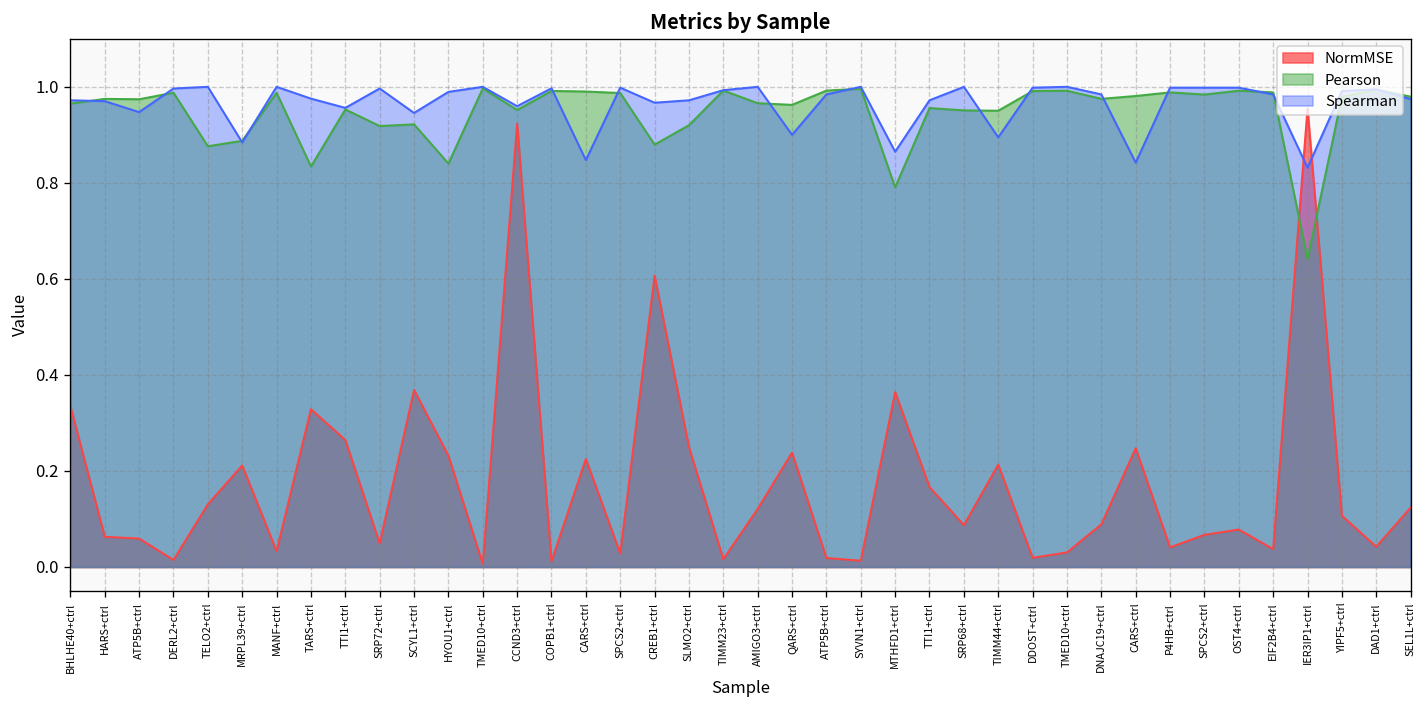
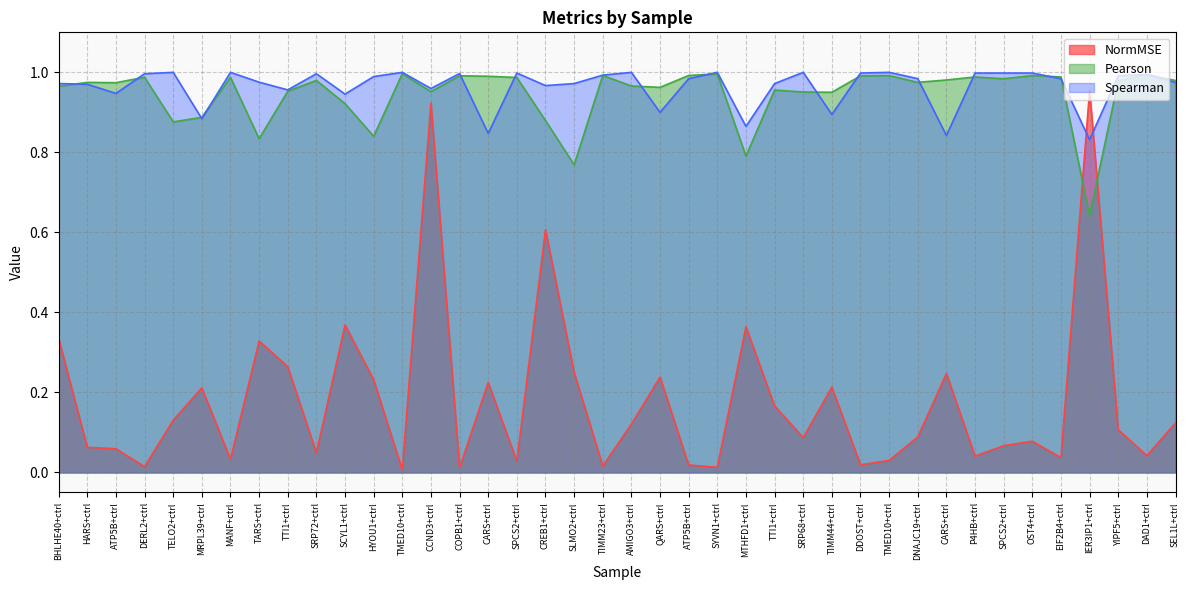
  {
    "NormMSE": {
      "BHLHE40+ctrl": 0.33,
      "HARS+ctrl": 0.06,
      "DERL2+ctrl": 0.01,
      "TELO2+ctrl": 0.13,
      "MRPL39+ctrl": 0.21,
      "MANF+ctrl": 0.03,
      "TARS+ctrl": 0.33,
      "SRP72+ctrl": 0.05,
      "SCYL1+ctrl": 0.37,
      "HYOU1+ctrl": 0.23,
      "CCND3+ctrl": 0.92,
      "COPB1+ctrl": 0.01,
      "CREB1+ctrl": 0.61,
      "SLMO2+ctrl": 0.25,
      "TIMM23+ctrl": 0.02,
      "AMIGO3+ctrl": 0.12,
      "QARS+ctrl": 0.24,
      "SYVN1+ctrl": 0.01,
      "MTHFD1+ctrl": 0.36,
      "SRP68+ctrl": 0.09,
      "TIMM44+ctrl": 0.21,
      "DDOST+ctrl": 0.02,
      "DNAJC19+ctrl": 0.09,
      "P4HB+ctrl": 0.04,
      "OST4+ctrl": 0.08,
      "EIF2B4+ctrl": 0.04,
      "YIPF5+ctrl": 0.11,
      "DAD1+ctrl": 0.04,
      "SEL1L+ctrl": 0.12
    },
    "Pearson": {
      "BHLHE40+ctrl": 0.97,
      "DERL2+ctrl": 0.99,
      "TELO2+ctrl": 0.88,
      "MANF+ctrl": 0.99,
      "TARS+ctrl": 0.83,
-     "SRP72+ctrl": 0.92,
+     "SRP72+ctrl": 0.98,
      "SCYL1+ctrl": 0.92,
      "HYOU1+ctrl": 0.84,
      "CCND3+ctrl": 0.95,
      "CREB1+ctrl": 0.88,
-     "SLMO2+ctrl": 0.92,
+     "SLMO2+ctrl": 0.77,
      "AMIGO3+ctrl": 0.97,
      "QARS+ctrl": 0.96,
      "MTHFD1+ctrl": 0.79,
      "SRP68+ctrl": 0.95,
      "TIMM44+ctrl": 0.95,
      "DDOST+ctrl": 0.99,
      "DNAJC19+ctrl": 0.98,
      "P4HB+ctrl": 0.99,
      "OST4+ctrl": 0.99,
      "IER3IP1+ctrl": 0.64
    },
    "Spearman": {
      "BHLHE40+ctrl": 0.97,
      "DERL2+ctrl": 1.00,
      "TELO2+ctrl": 1.00,
      "MANF+ctrl": 1.00,
      "TARS+ctrl": 0.98,
      "SRP72+ctrl": 1.00,
      "SCYL1+ctrl": 0.95,
      "HYOU1+ctrl": 0.99,
      "CCND3+ctrl": 0.96,
      "CREB1+ctrl": 0.97,
      "SLMO2+ctrl": 0.97,
      "AMIGO3+ctrl": 1.00,
      "QARS+ctrl": 0.90,
      "MTHFD1+ctrl": 0.86,
      "SRP68+ctrl": 1.00,
      "TIMM44+ctrl": 0.89,
      "DDOST+ctrl": 1.00,
      "DNAJC19+ctrl": 0.98,
      "P4HB+ctrl": 1.00,
      "OST4+ctrl": 1.00,
      "IER3IP1+ctrl": 0.83
    }
  }
